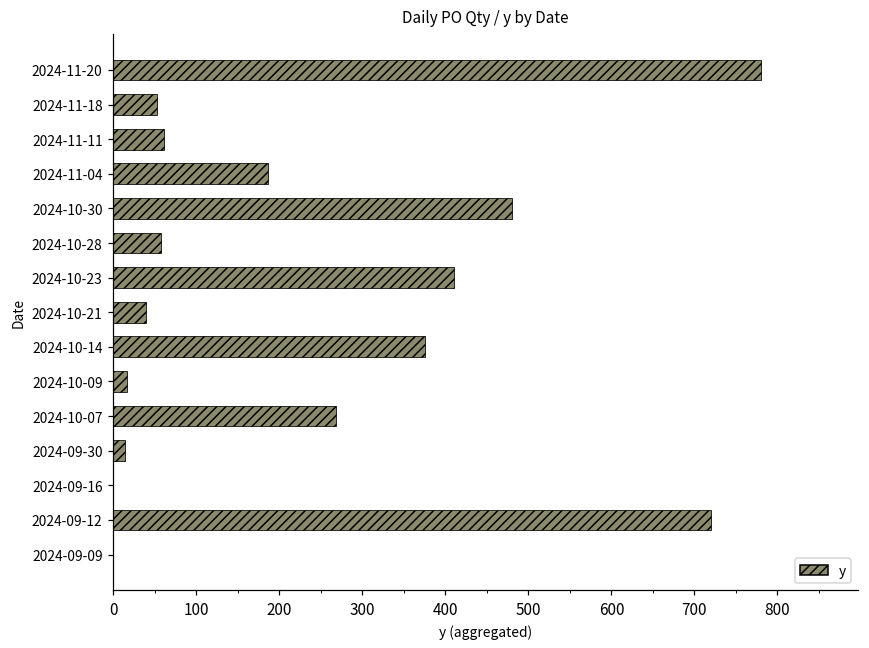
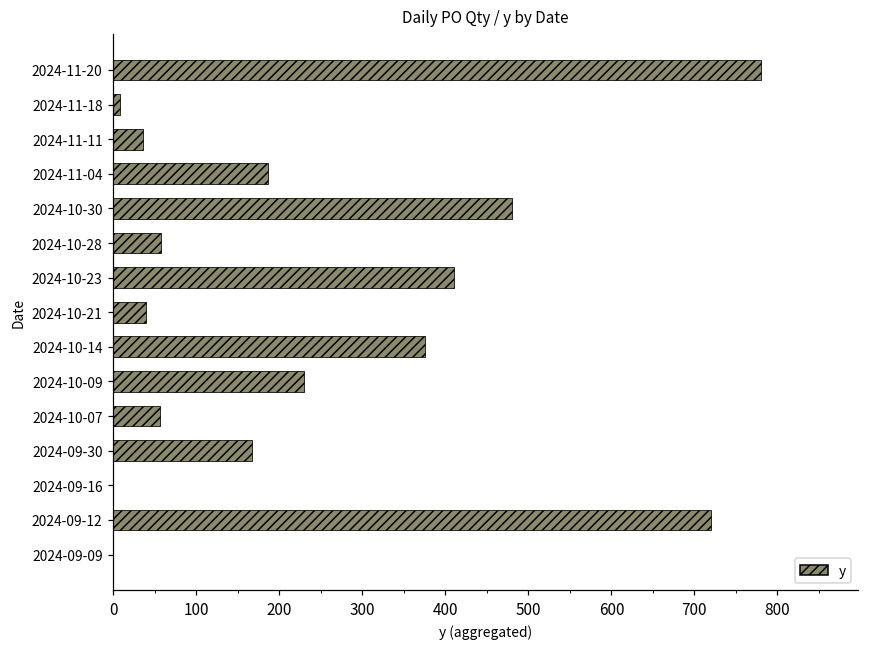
  {
    "2024-11-20": 780,
-   "2024-11-18": 50,
-   "2024-11-11": 60,
+   "2024-11-18": 10,
+   "2024-11-11": 40,
    "2024-11-04": 190,
    "2024-10-30": 480,
    "2024-10-28": 60,
    "2024-10-23": 410,
    "2024-10-21": 40,
    "2024-10-14": 380,
-   "2024-10-09": 20,
-   "2024-10-07": 270,
-   "2024-09-30": 10,
+   "2024-10-09": 230,
+   "2024-10-07": 60,
+   "2024-09-30": 170,
    "2024-09-16": 0,
    "2024-09-12": 720,
    "2024-09-09": 0
  }
